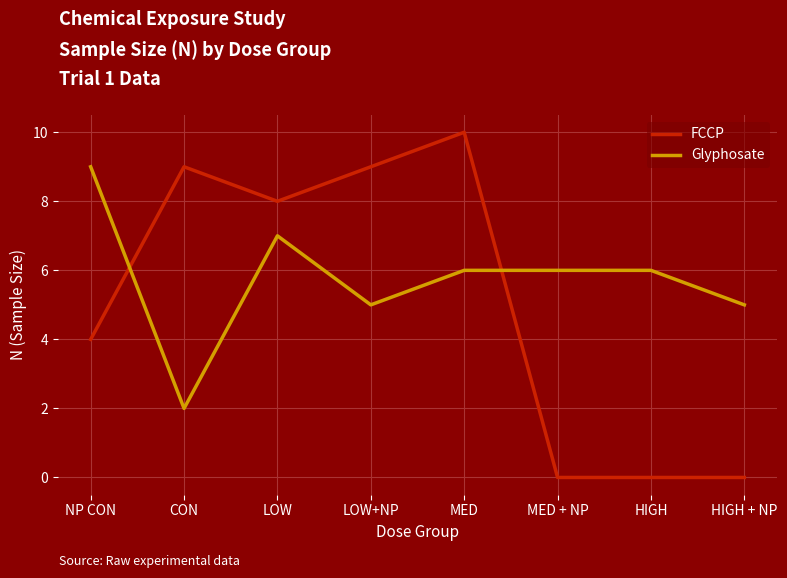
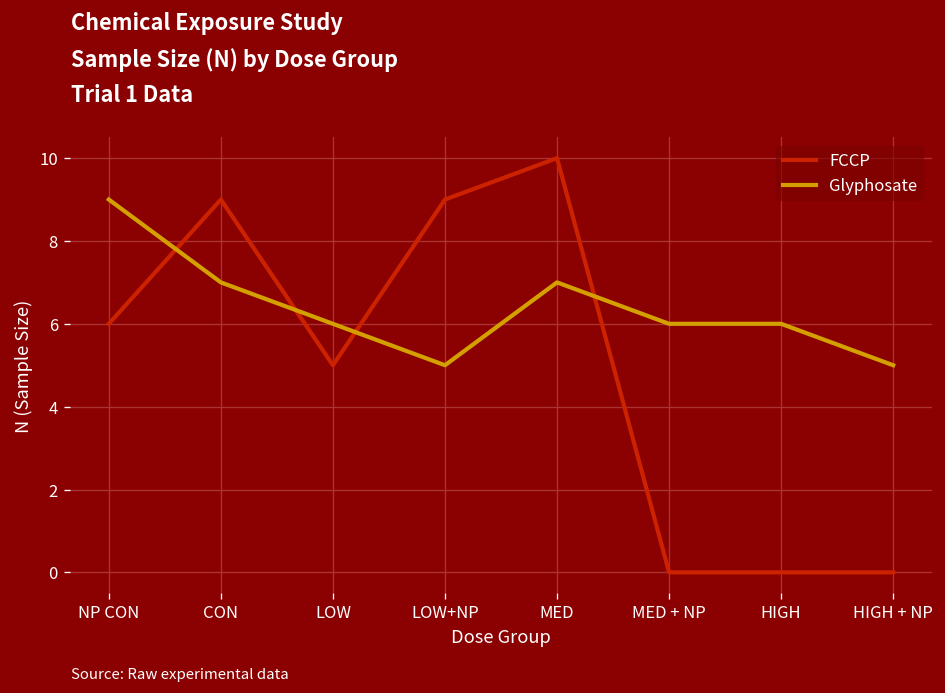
  {
    "FCCP": {
-     "NP CON": 4,
+     "NP CON": 6,
      "CON": 9,
-     "LOW": 8,
+     "LOW": 5,
      "LOW+NP": 9,
      "MED": 10,
      "MED + NP": 0,
      "HIGH": 0,
      "HIGH + NP": 0
    },
    "Glyphosate": {
      "NP CON": 9,
-     "CON": 2,
-     "LOW": 7,
+     "CON": 7,
+     "LOW": 6,
      "LOW+NP": 5,
-     "MED": 6,
+     "MED": 7,
      "MED + NP": 6,
      "HIGH": 6,
      "HIGH + NP": 5
    }
  }
